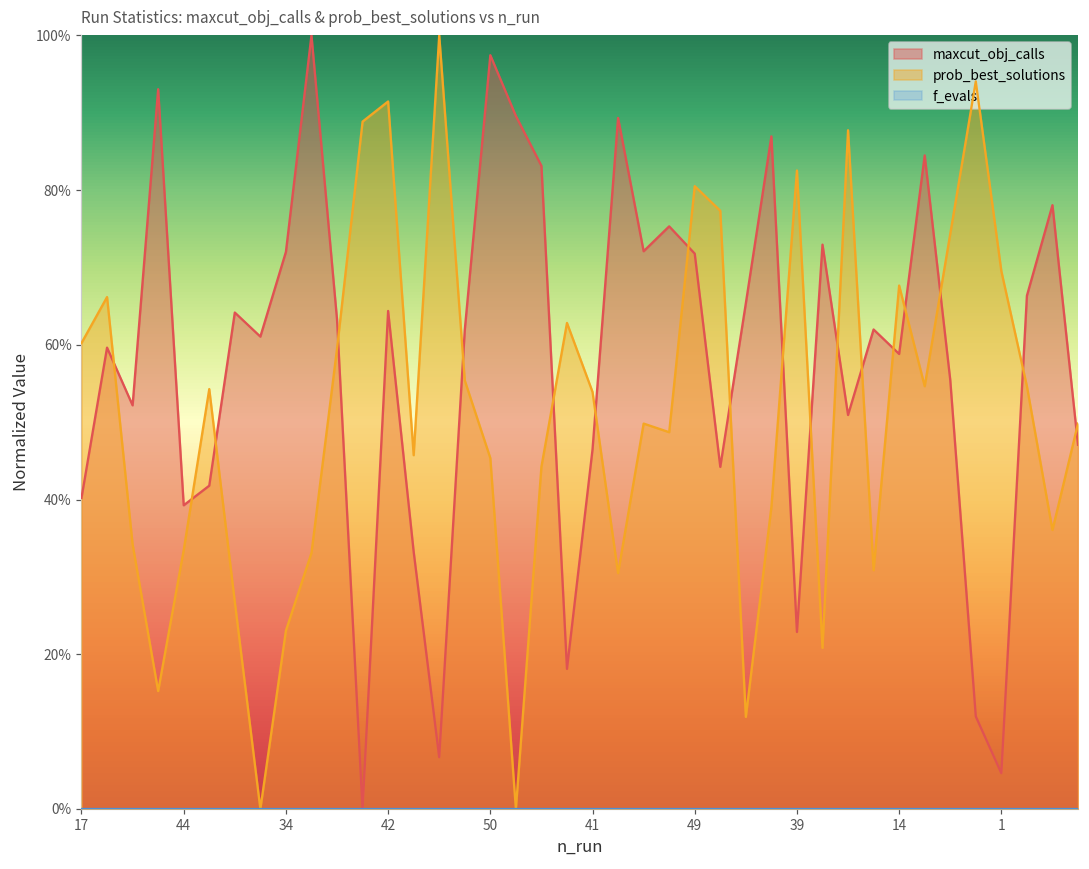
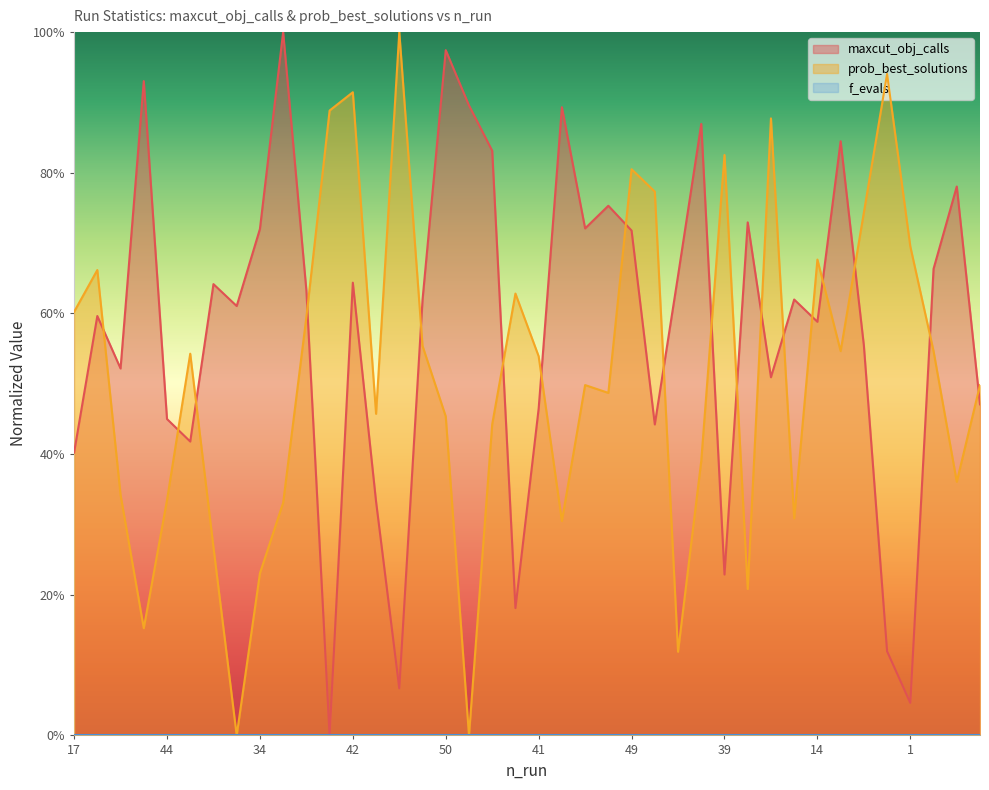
  {
    "maxcut_obj_calls": {
-     "44": "39%",
+     "44": "45%",
      "42": "64%",
      "50": "97%",
      "41": "46%",
      "49": "72%"
    },
    "prob_best_solutions": {
      "44": "33%",
      "42": "91%",
      "50": "45%",
      "41": "54%",
      "49": "81%"
    },
    "f_evals": {
      "44": "0%",
      "42": "0%",
      "50": "0%",
      "41": "0%",
      "49": "0%"
    }
  }
